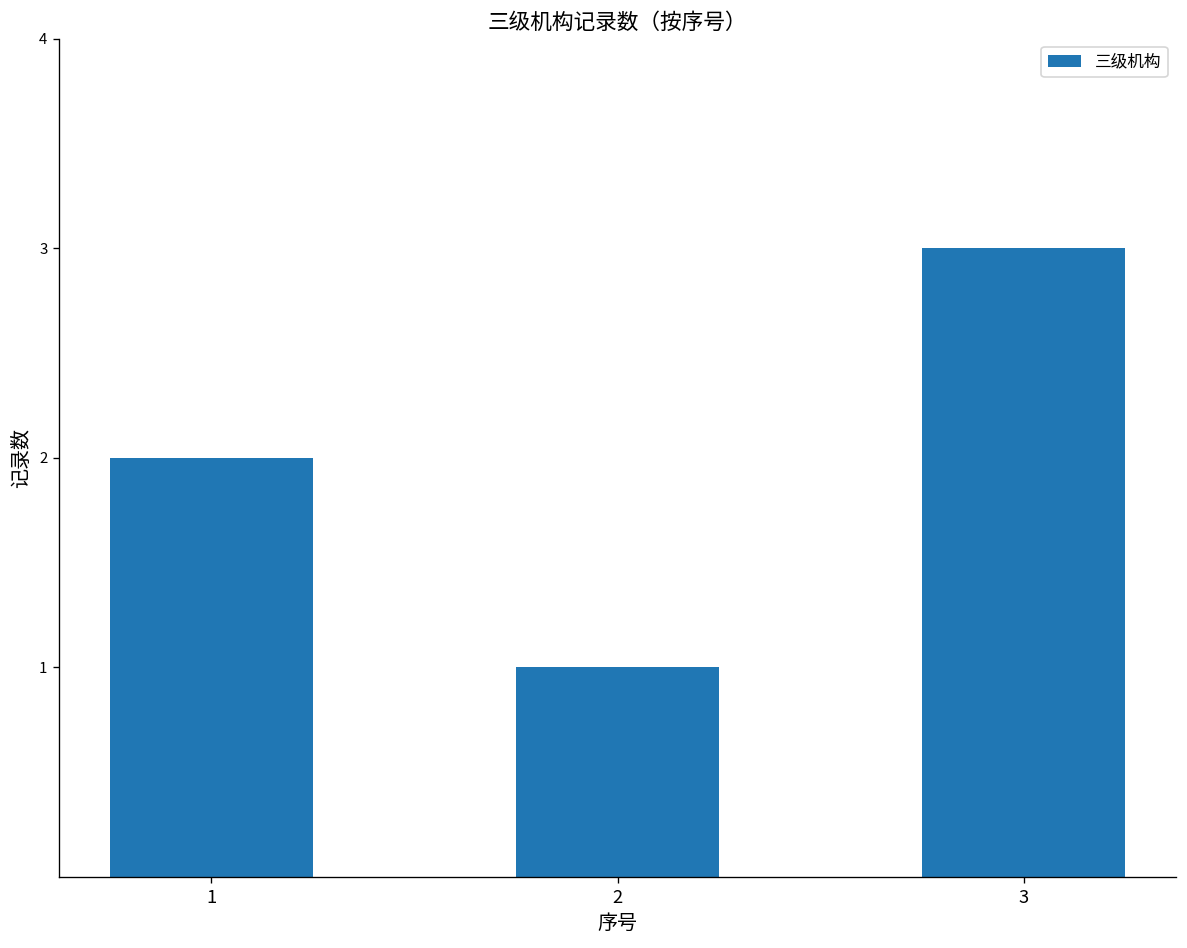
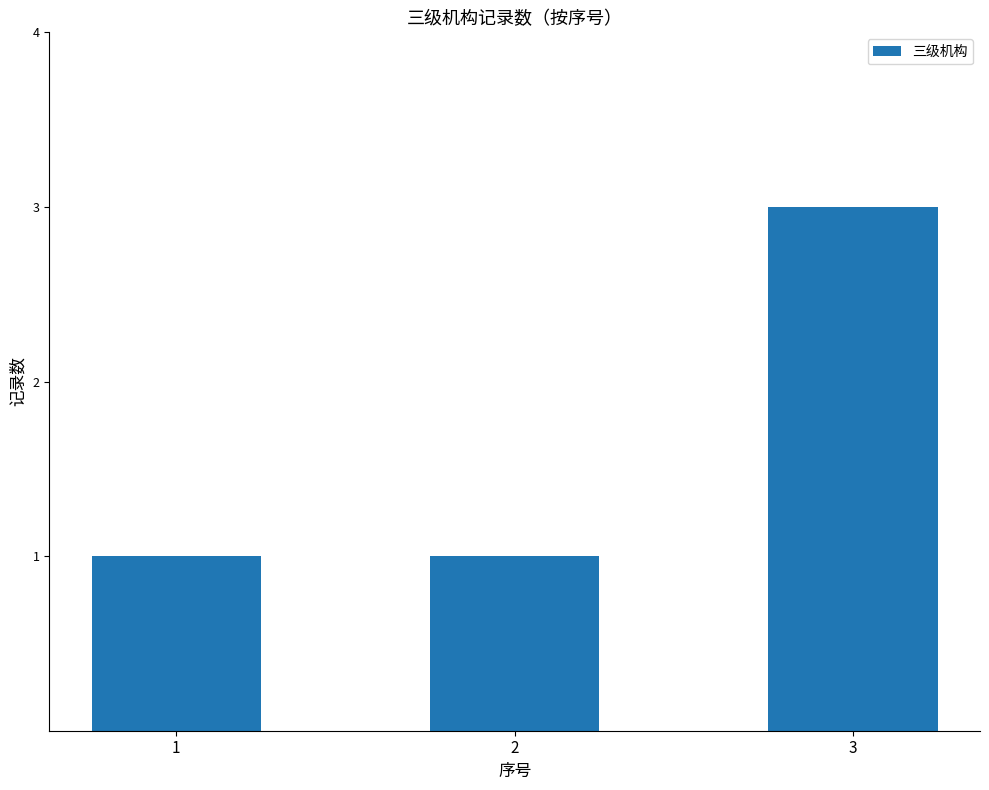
  {
-   "1": 2,
+   "1": 1,
    "2": 1,
    "3": 3
  }
